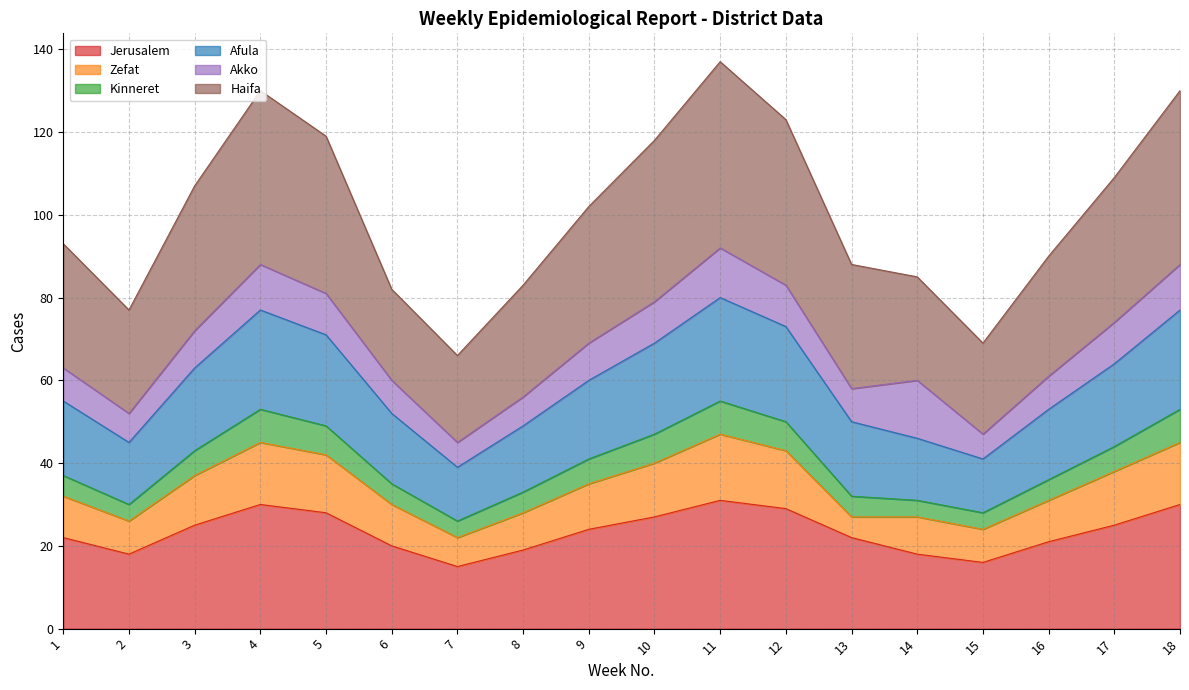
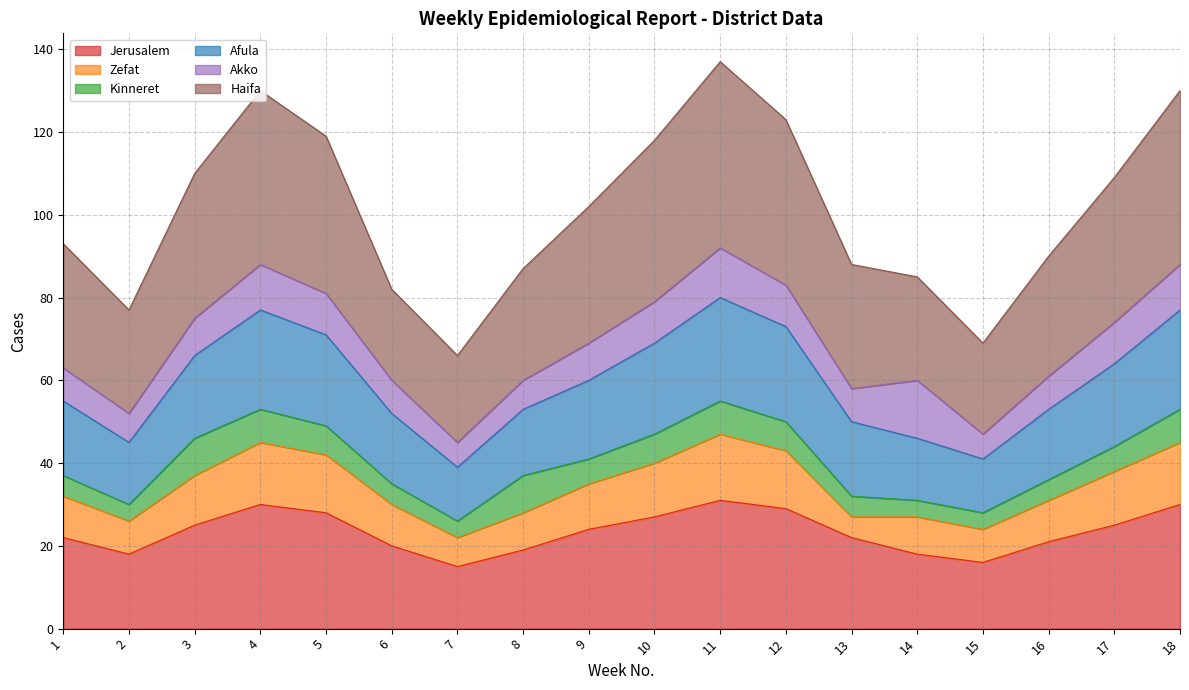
  {
    "Jerusalem": {
      "1": 22,
      "2": 18,
      "3": 25,
      "4": 30,
      "5": 28,
      "6": 20,
      "7": 15,
      "8": 19,
      "9": 24,
      "10": 27,
      "11": 31,
      "12": 29,
      "13": 22,
      "14": 18,
      "15": 16,
      "16": 21,
      "17": 25,
      "18": 30
    },
    "Zefat": {
      "1": 10,
      "2": 8,
      "3": 12,
      "4": 15,
      "5": 14,
      "6": 10,
      "7": 7,
      "8": 9,
      "9": 11,
      "10": 13,
      "11": 16,
      "12": 14,
      "13": 5,
      "14": 9,
      "15": 8,
      "16": 10,
      "17": 13,
      "18": 15
    },
    "Kinneret": {
      "1": 5,
      "2": 4,
-     "3": 6,
+     "3": 9,
      "4": 8,
      "5": 7,
      "6": 5,
      "7": 4,
-     "8": 5,
+     "8": 9,
      "9": 6,
      "10": 7,
      "11": 8,
      "12": 7,
      "13": 5,
      "14": 4,
      "15": 4,
      "16": 5,
      "17": 6,
      "18": 8
    },
    "Afula": {
      "1": 18,
      "2": 15,
      "3": 20,
      "4": 24,
      "5": 22,
      "6": 17,
      "7": 13,
      "8": 16,
      "9": 19,
      "10": 22,
      "11": 25,
      "12": 23,
      "13": 18,
      "14": 15,
      "15": 13,
      "16": 17,
      "17": 20,
      "18": 24
    },
    "Akko": {
      "1": 8,
      "2": 7,
      "3": 9,
      "4": 11,
      "5": 10,
      "6": 8,
      "7": 6,
      "8": 7,
      "9": 9,
      "10": 10,
      "11": 12,
      "12": 10,
      "13": 8,
      "14": 14,
      "15": 6,
      "16": 8,
      "17": 10,
      "18": 11
    },
    "Haifa": {
      "1": 30,
      "2": 25,
      "3": 35,
      "5": 38,
      "6": 22,
      "7": 21,
      "8": 27,
      "9": 33,
      "10": 39,
      "11": 45,
      "12": 40,
      "13": 30,
      "14": 25,
      "15": 22,
      "16": 29,
      "17": 35,
      "18": 42
    }
  }
